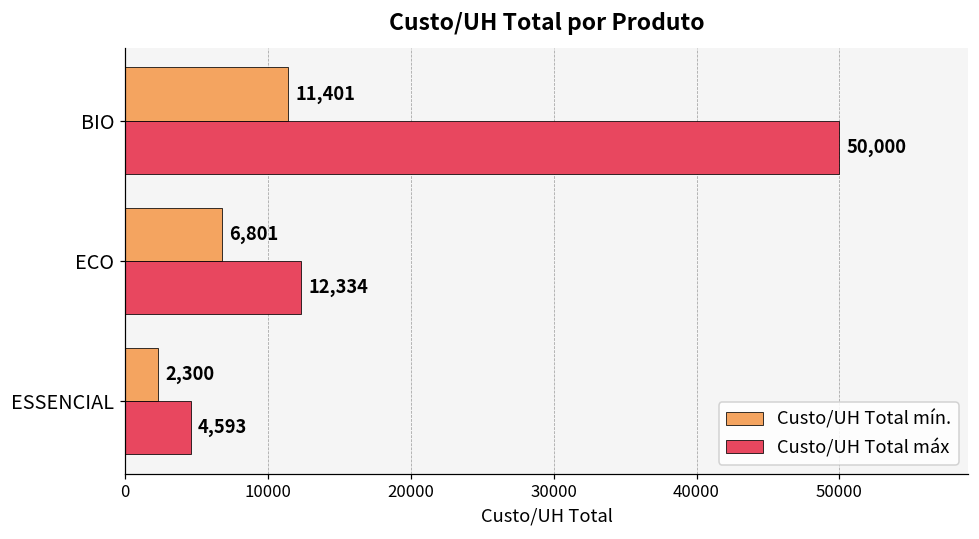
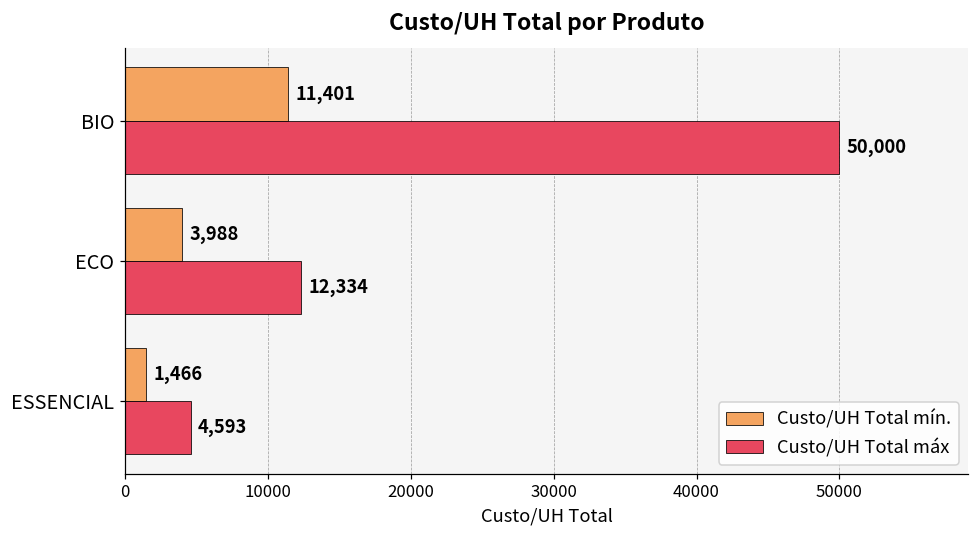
  {
    "Custo/UH Total mín.": {
      "BIO": "11,401",
-     "ECO": "6,801",
-     "ESSENCIAL": "2,300"
+     "ECO": "3,988",
+     "ESSENCIAL": "1,466"
    },
    "Custo/UH Total máx": {
      "BIO": "50,000",
      "ECO": "12,334",
      "ESSENCIAL": "4,593"
    }
  }
